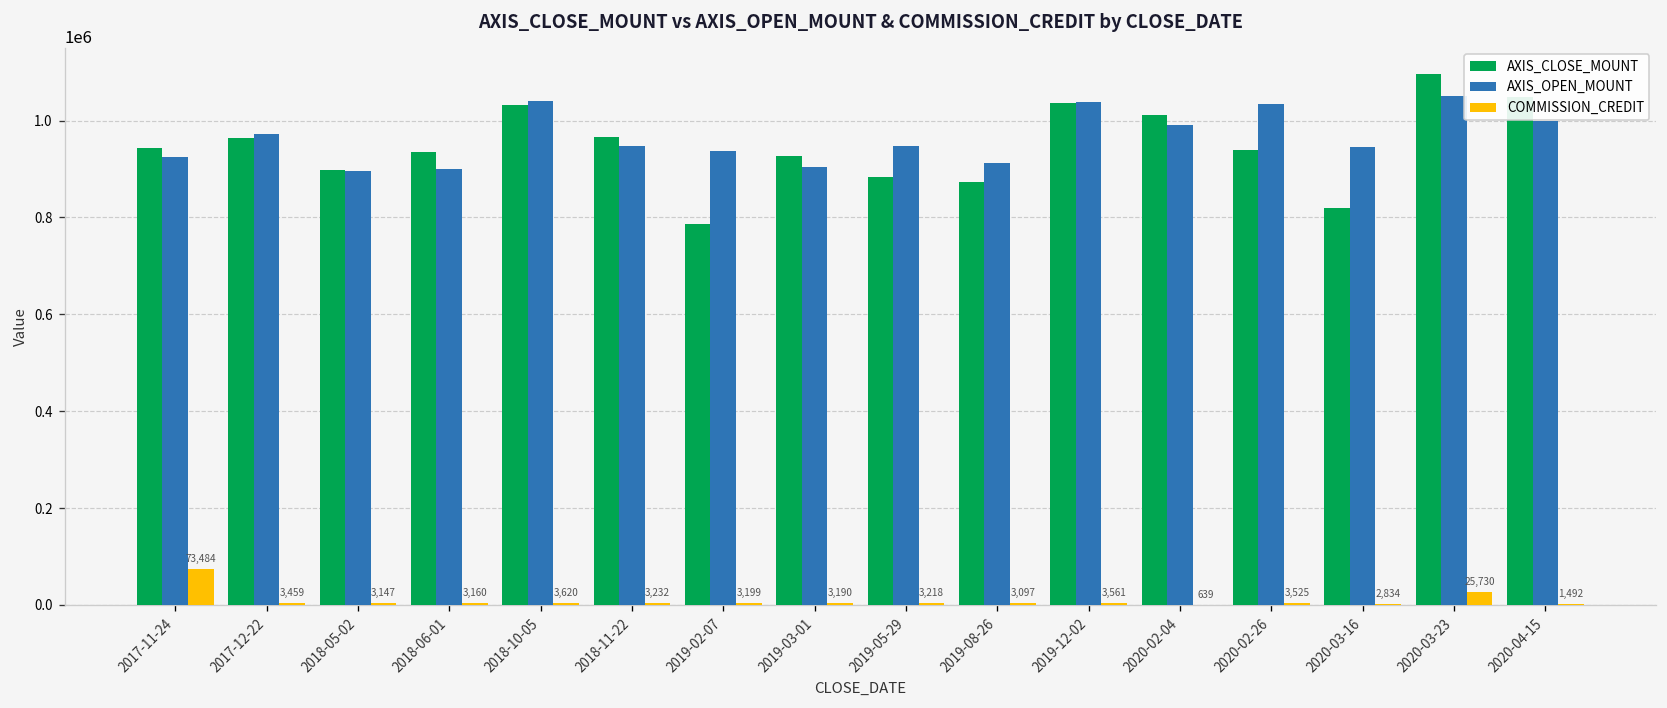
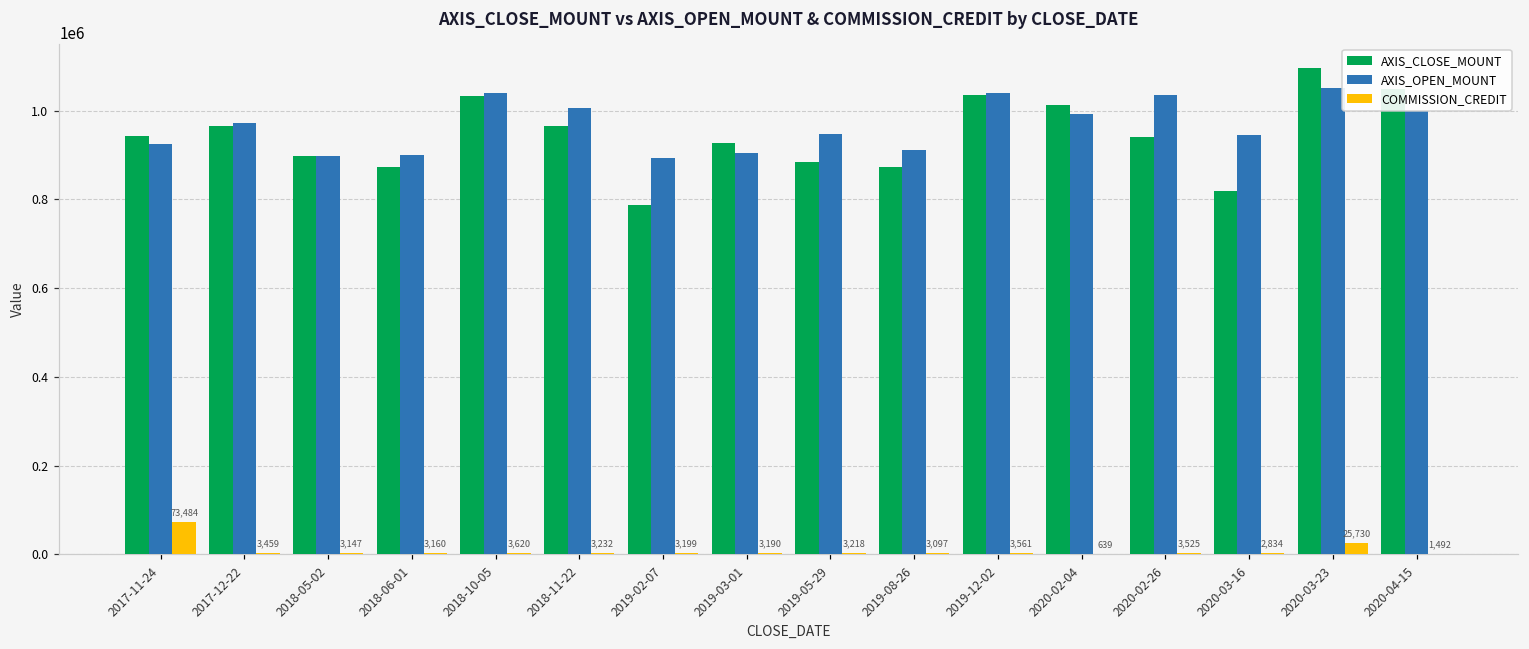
  {
    "AXIS_CLOSE_MOUNT": {
      "2017-11-24": "940000",
      "2017-12-22": "960000",
      "2018-05-02": "900000",
-     "2018-06-01": "930000",
+     "2018-06-01": "870000",
      "2018-10-05": "1030000",
      "2018-11-22": "970000",
      "2019-02-07": "790000",
      "2019-03-01": "930000",
      "2019-05-29": "880000",
      "2019-08-26": "870000",
      "2019-12-02": "1040000",
      "2020-02-04": "1010000",
      "2020-02-26": "940000",
      "2020-03-16": "820000",
      "2020-03-23": "1100000"
    },
    "AXIS_OPEN_MOUNT": {
      "2017-11-24": "930000",
      "2017-12-22": "970000",
      "2018-05-02": "900000",
      "2018-06-01": "900000",
      "2018-10-05": "1040000",
-     "2018-11-22": "950000",
-     "2019-02-07": "940000",
+     "2018-11-22": "1000000",
+     "2019-02-07": "890000",
      "2019-03-01": "910000",
      "2019-05-29": "950000",
      "2019-08-26": "910000",
      "2019-12-02": "1040000",
      "2020-02-04": "990000",
      "2020-02-26": "1040000",
      "2020-03-16": "950000",
      "2020-03-23": "1050000",
      "2020-04-15": "1000000"
    },
    "COMMISSION_CREDIT": {
      "2017-11-24": "73,484",
      "2017-12-22": "3,459",
      "2018-05-02": "3,147",
      "2018-06-01": "3,160",
      "2018-10-05": "3,620",
      "2018-11-22": "3,232",
      "2019-02-07": "3,199",
      "2019-03-01": "3,190",
      "2019-05-29": "3,218",
      "2019-08-26": "3,097",
      "2019-12-02": "3,561",
      "2020-02-04": "639",
      "2020-02-26": "3,525",
      "2020-03-16": "2,834",
      "2020-03-23": "25,730",
      "2020-04-15": "1,492"
    }
  }
